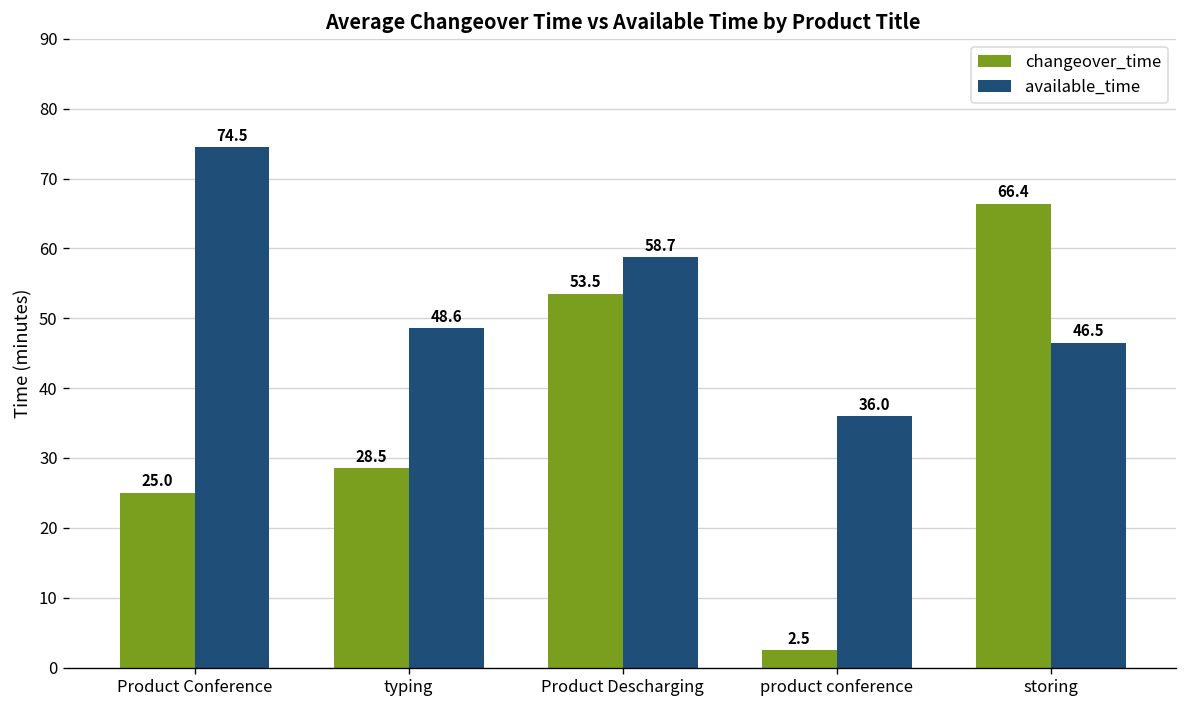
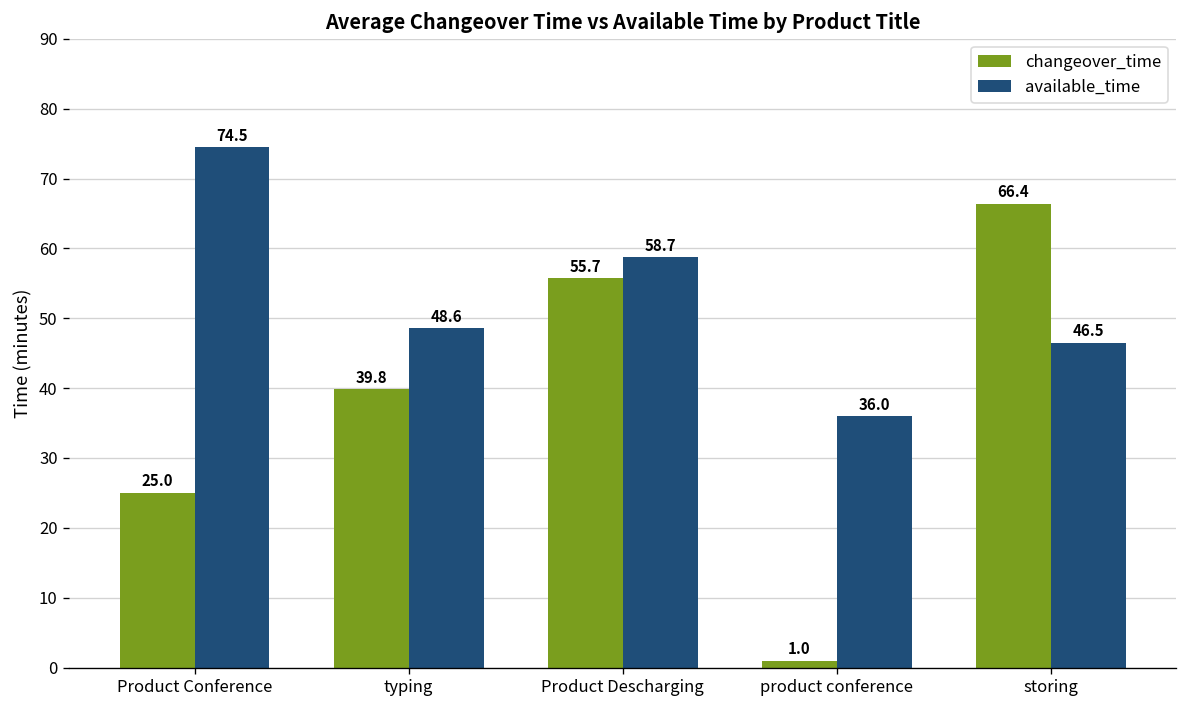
  {
    "changeover_time": {
      "Product Conference": 25.0,
-     "typing": 28.5,
-     "Product Descharging": 53.5,
-     "product conference": 2.5,
+     "typing": 39.8,
+     "Product Descharging": 55.7,
+     "product conference": 1.0,
      "storing": 66.4
    },
    "available_time": {
      "Product Conference": 74.5,
      "typing": 48.6,
      "Product Descharging": 58.7,
      "product conference": 36.0,
      "storing": 46.5
    }
  }
